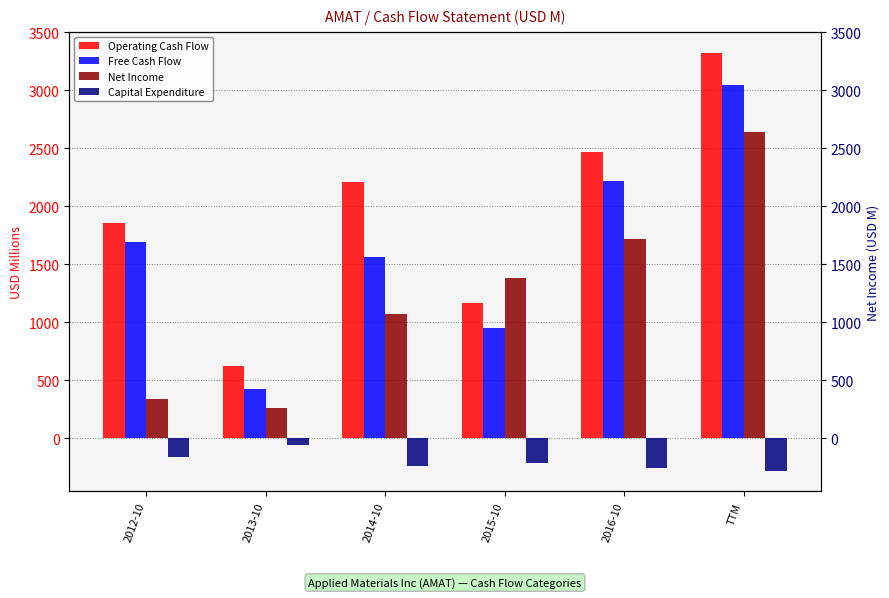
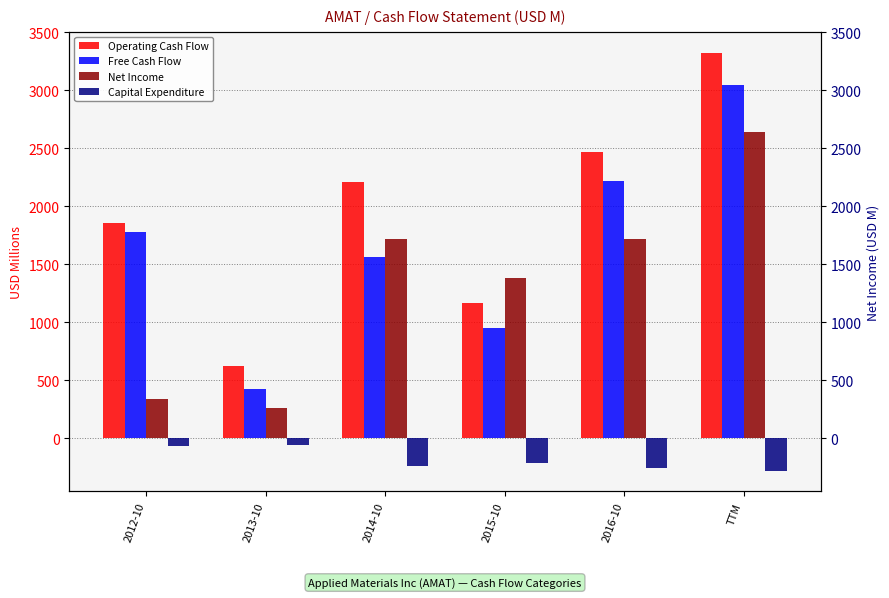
  {
    "Operating Cash Flow": {
      "2012-10": 1850,
      "2013-10": 620,
      "2014-10": 2210,
      "2015-10": 1160,
      "2016-10": 2470,
      "TTM": 3320
    },
    "Free Cash Flow": {
-     "2012-10": 1690,
+     "2012-10": 1780,
      "2013-10": 430,
      "2014-10": 1560,
      "2015-10": 950,
      "2016-10": 2210,
      "TTM": 3040
    },
    "Net Income": {
      "2012-10": 340,
      "2013-10": 260,
-     "2014-10": 1070,
+     "2014-10": 1710,
      "2015-10": 1380,
      "2016-10": 1720,
      "TTM": 2640
    },
    "Capital Expenditure": {
-     "2012-10": -160,
+     "2012-10": -60,
      "2013-10": -60,
      "2014-10": -240,
      "2015-10": -220,
      "2016-10": -250,
      "TTM": -280
    }
  }
